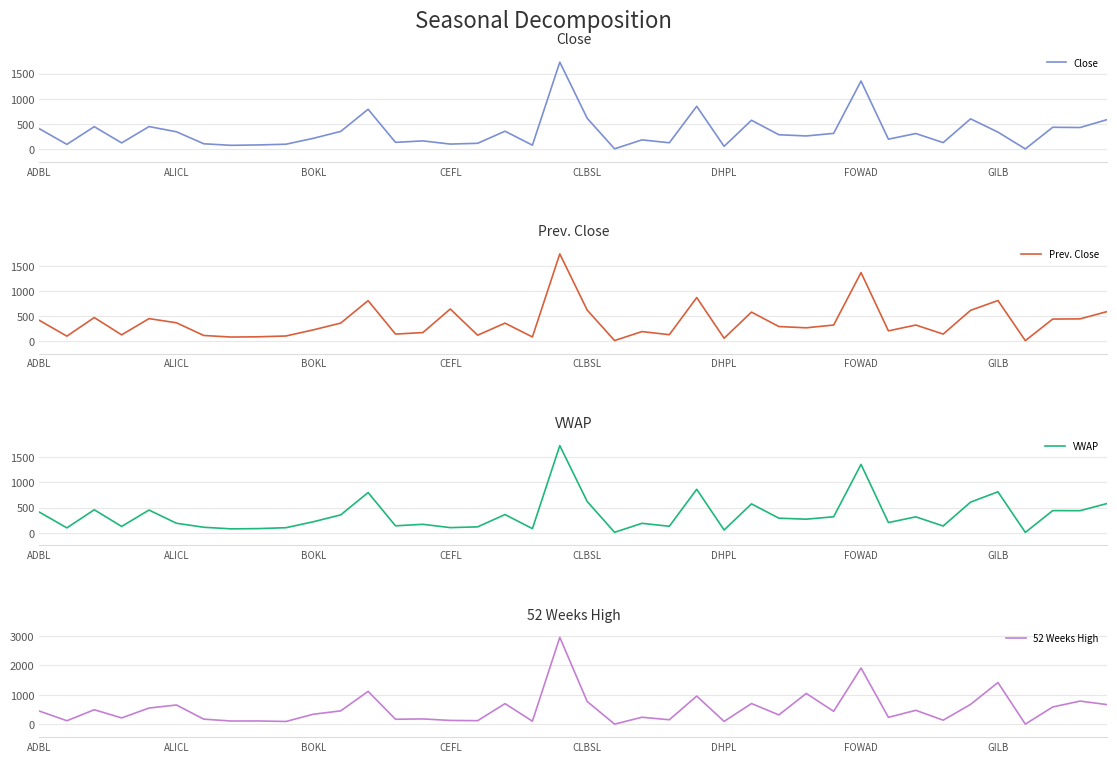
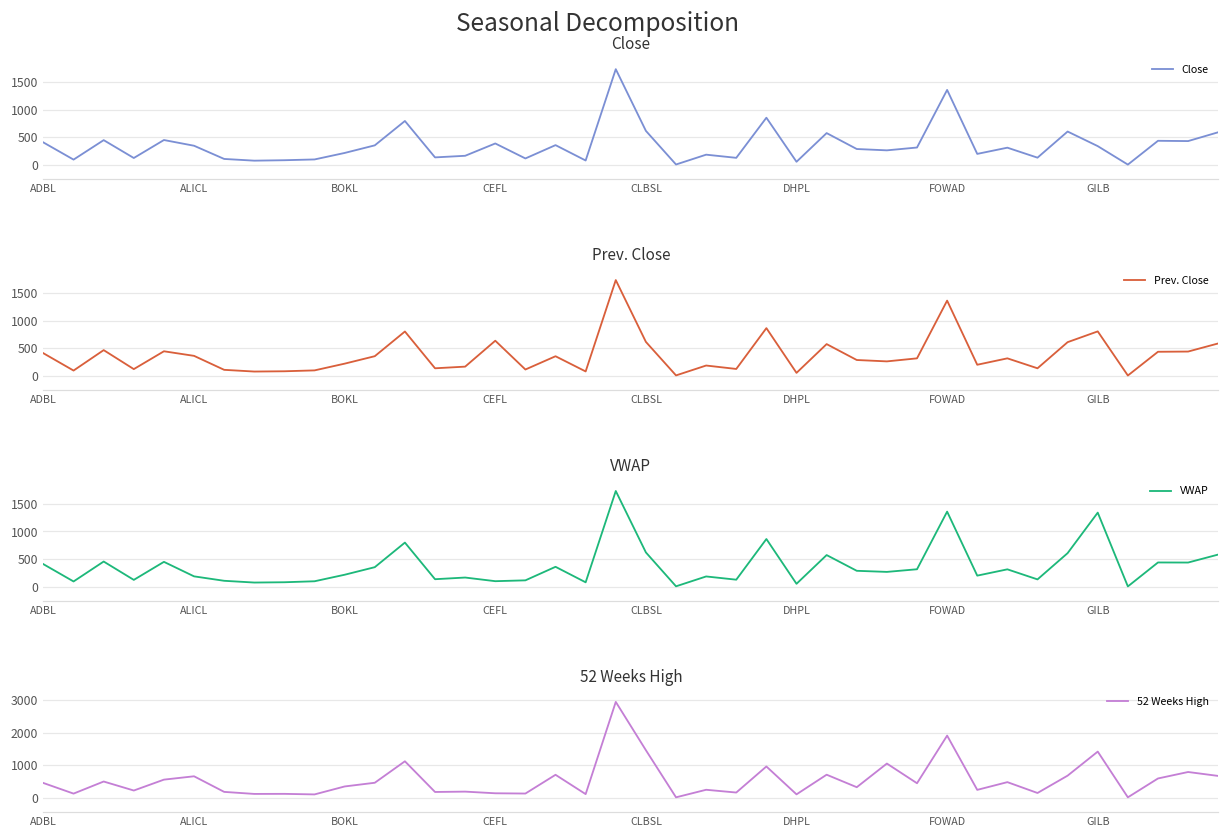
  {
    "Close": {
      "ADBL": 400,
      "ALICL": 300,
      "BOKL": 200,
-     "CEFL": 100,
+     "CEFL": 400,
      "CLBSL": 600,
      "DHPL": 100,
      "FOWAD": 1400,
      "GILB": 300
    },
    "Prev. Close": {
      "ADBL": 400,
      "ALICL": 400,
      "BOKL": 200,
      "CEFL": 600,
      "CLBSL": 600,
      "DHPL": 100,
      "FOWAD": 1400,
      "GILB": 800
    },
    "VWAP": {
      "ADBL": 400,
      "ALICL": 200,
      "BOKL": 200,
      "CEFL": 100,
      "CLBSL": 600,
      "DHPL": 100,
      "FOWAD": 1400,
-     "GILB": 800
+     "GILB": 1300
    },
    "52 Weeks High": {
      "ADBL": 500,
      "ALICL": 700,
      "BOKL": 300,
      "CEFL": 100,
-     "CLBSL": 800,
+     "CLBSL": 1500,
      "DHPL": 100,
      "FOWAD": 1900,
      "GILB": 1400
    }
  }
